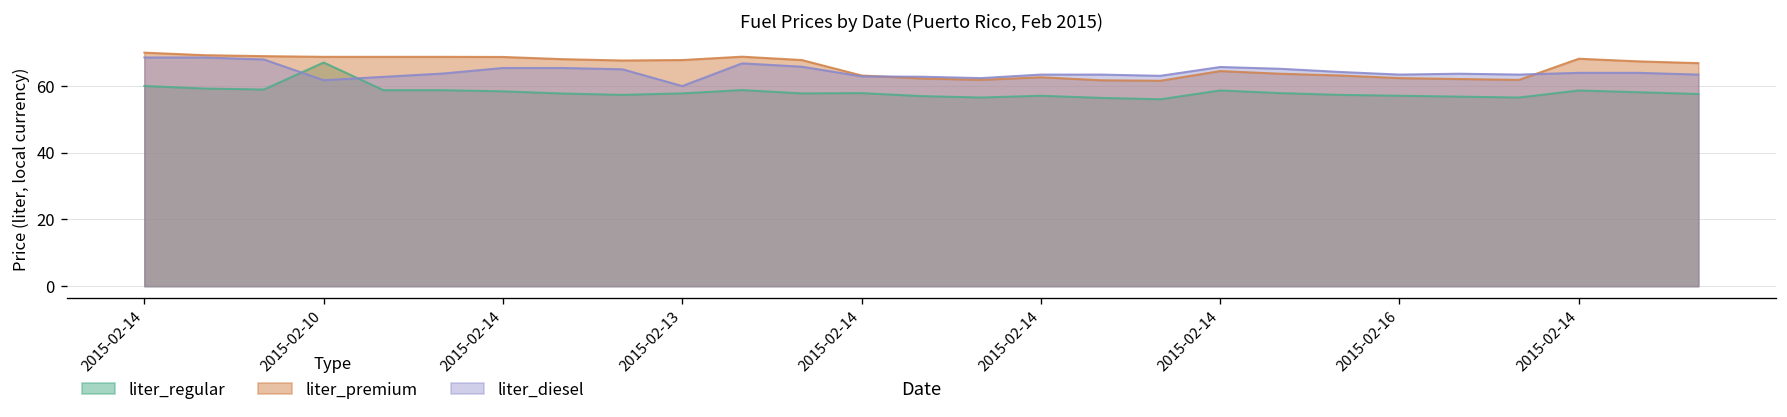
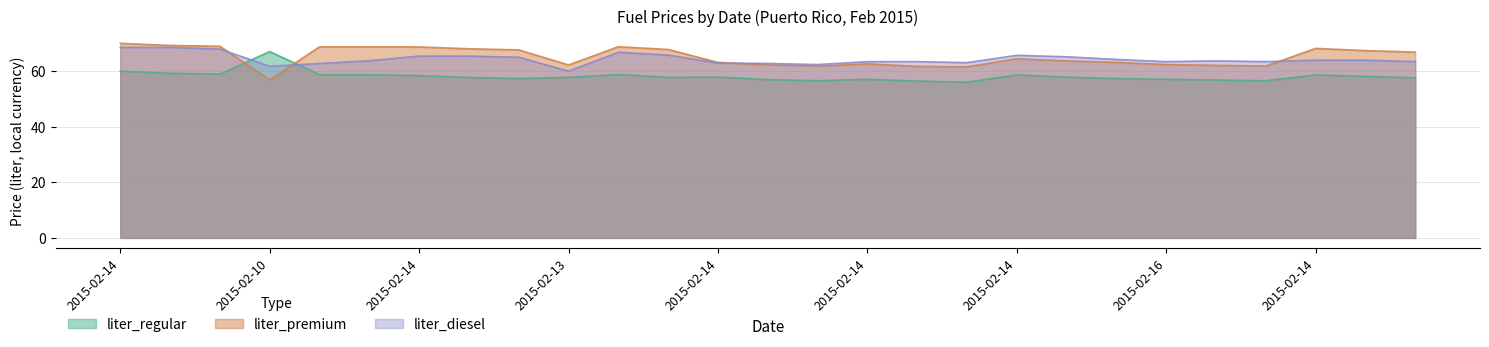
  {
    "liter_regular": {
      "2015-02-10": 67,
      "2015-02-13": 58,
      "2015-02-16": 57
    },
    "liter_premium": {
-     "2015-02-10": 69,
-     "2015-02-13": 68,
+     "2015-02-10": 57,
+     "2015-02-13": 62,
      "2015-02-16": 62
    },
    "liter_diesel": {
      "2015-02-10": 62,
      "2015-02-13": 60,
      "2015-02-16": 63
    }
  }
